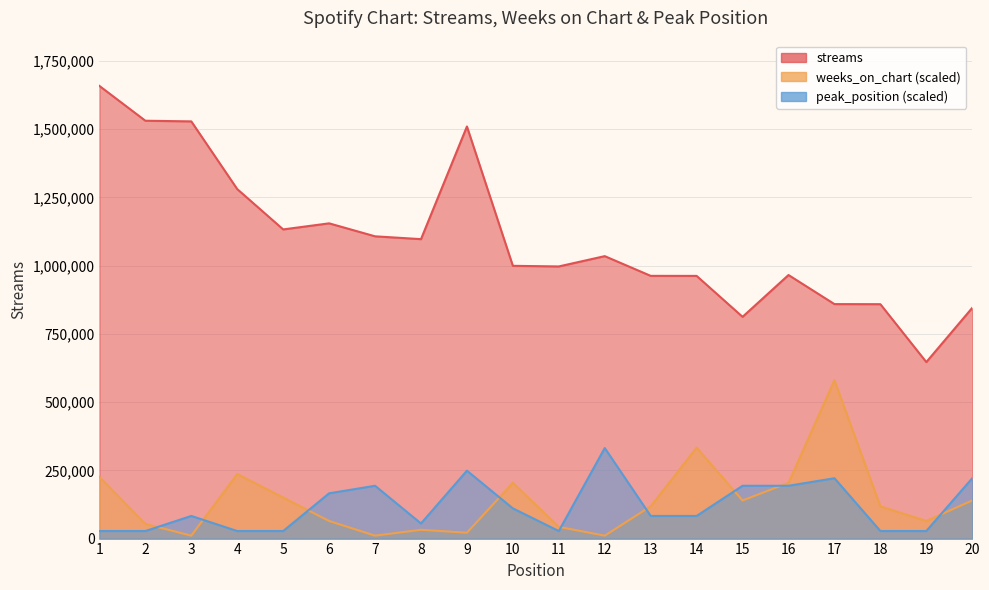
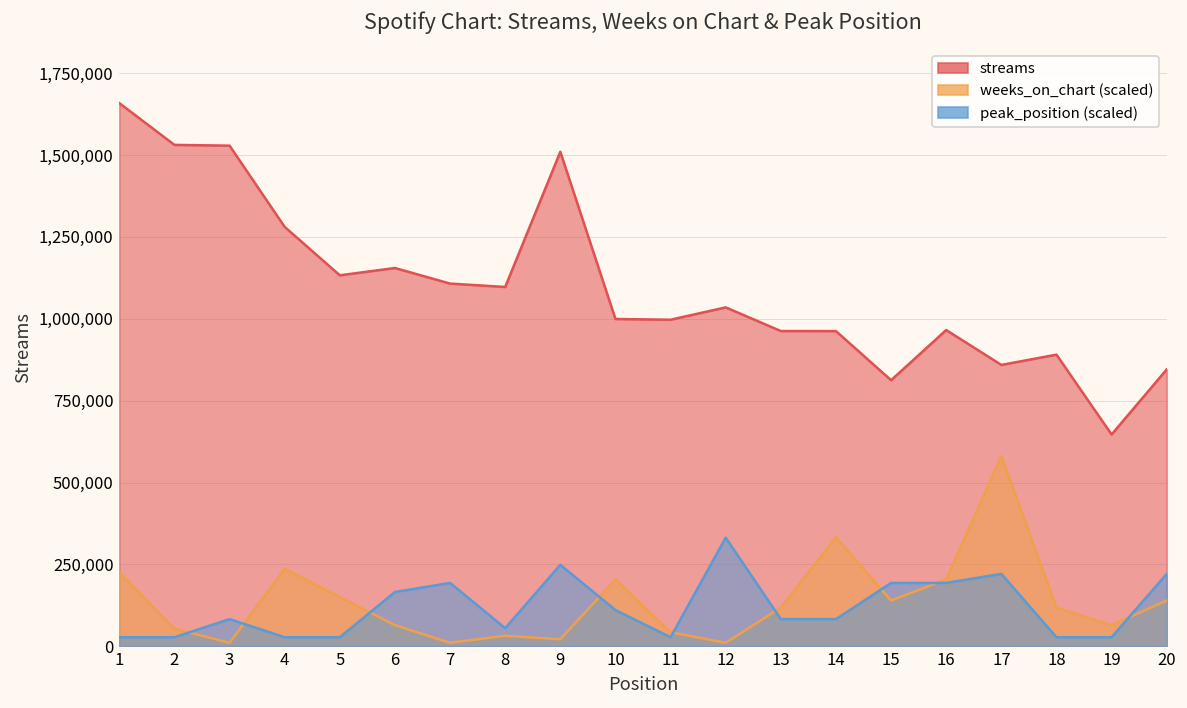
  {
    "streams": {
      "1": "1,660,000",
      "2": "1,530,000",
      "3": "1,530,000",
      "4": "1,280,000",
      "5": "1,130,000",
      "6": "1,160,000",
      "7": "1,110,000",
      "8": "1,100,000",
      "9": "1,510,000",
      "10": "1,000,000",
      "11": "1,000,000",
      "12": "1,030,000",
      "13": "960,000",
      "14": "960,000",
      "15": "810,000",
      "16": "970,000",
      "17": "860,000",
-     "18": "860,000",
+     "18": "890,000",
      "19": "650,000",
      "20": "850,000"
    }
  }
